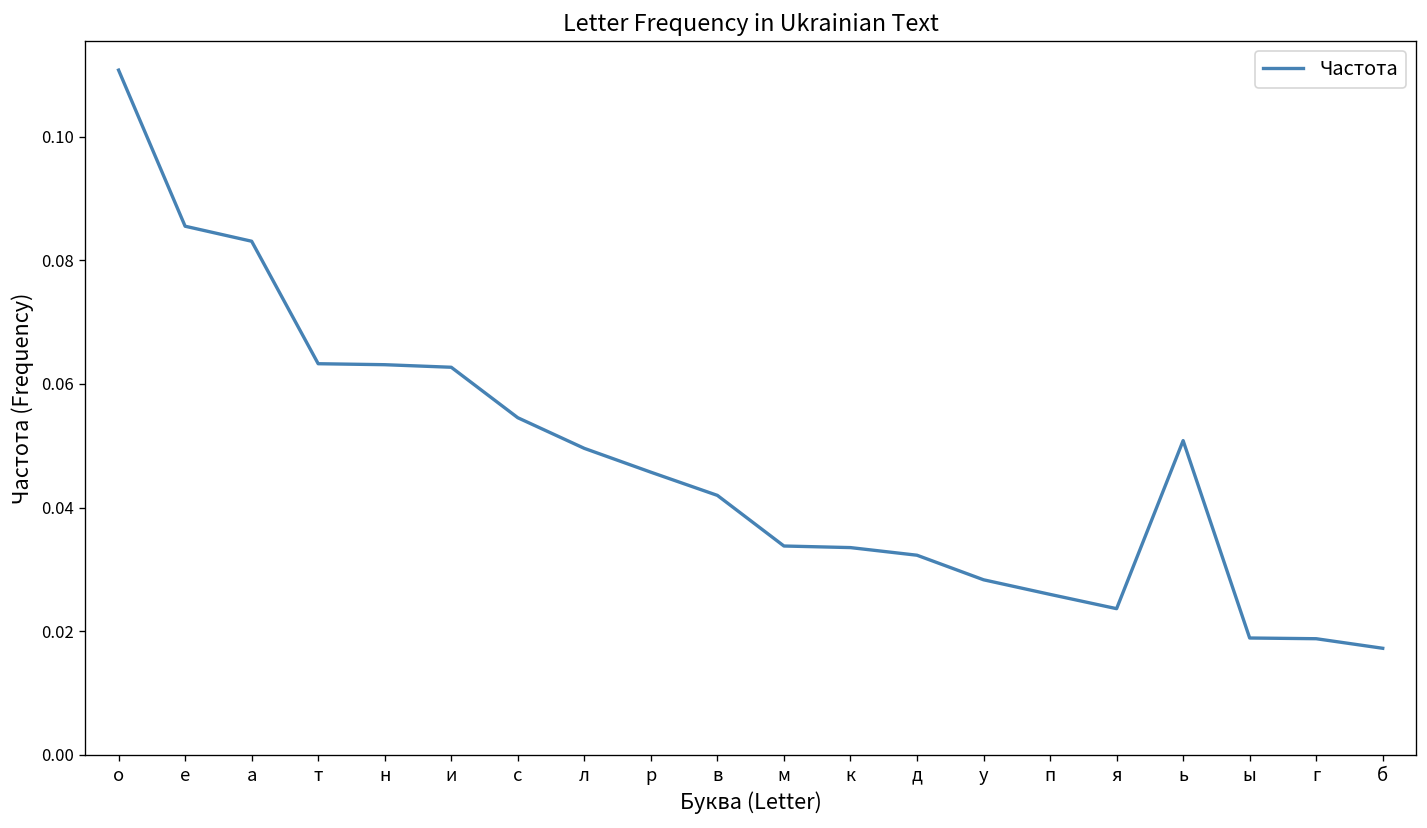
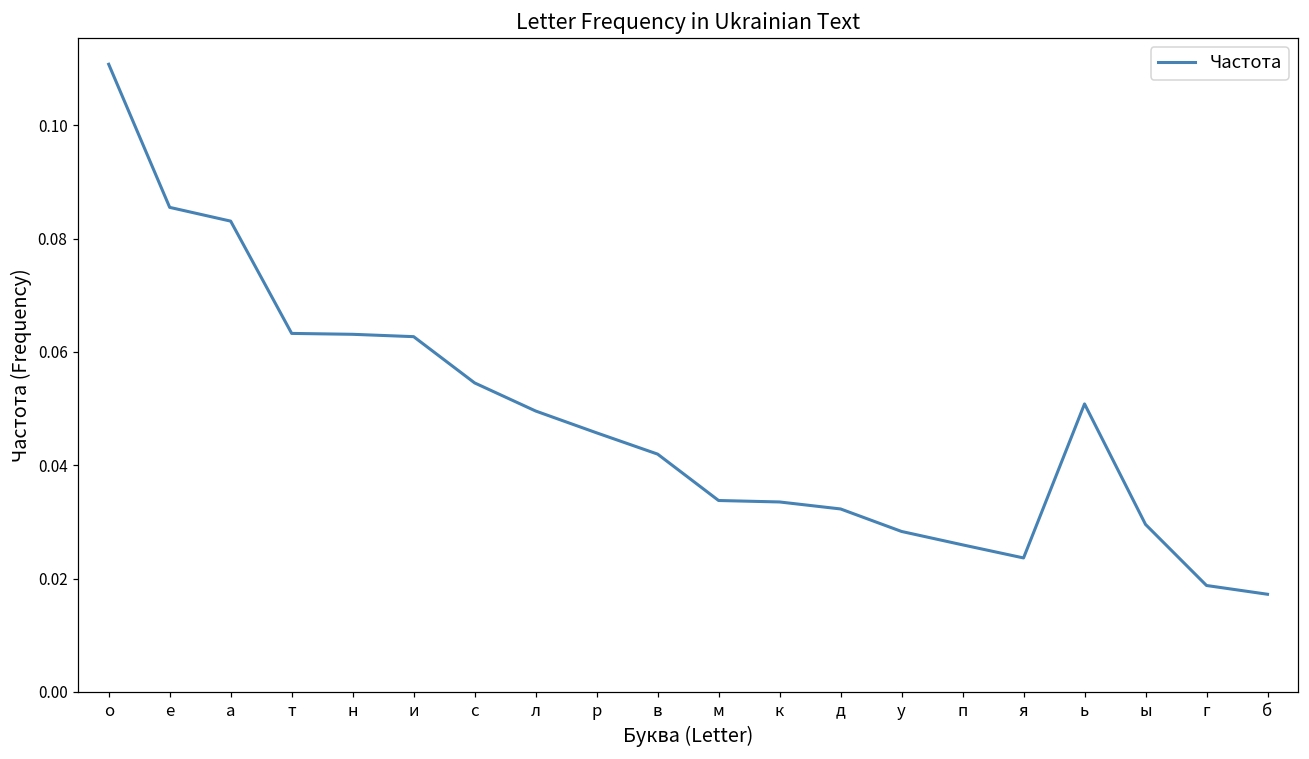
  {
    "о": 0.111,
    "е": 0.086,
    "а": 0.083,
    "т": 0.063,
    "н": 0.063,
    "и": 0.063,
    "с": 0.055,
    "л": 0.050,
    "р": 0.046,
    "в": 0.042,
    "м": 0.034,
    "к": 0.034,
    "д": 0.032,
    "у": 0.028,
    "п": 0.026,
    "я": 0.024,
    "ь": 0.051,
-   "ы": 0.019,
+   "ы": 0.030,
    "г": 0.019,
    "б": 0.017
  }
